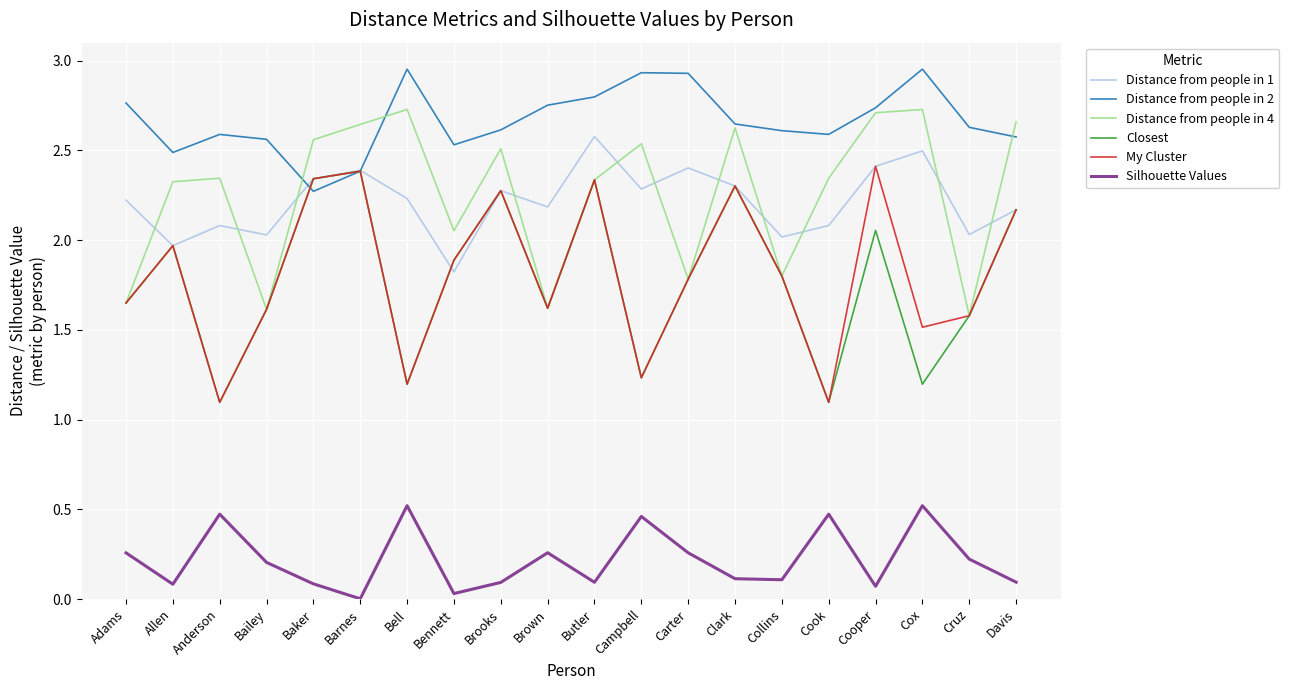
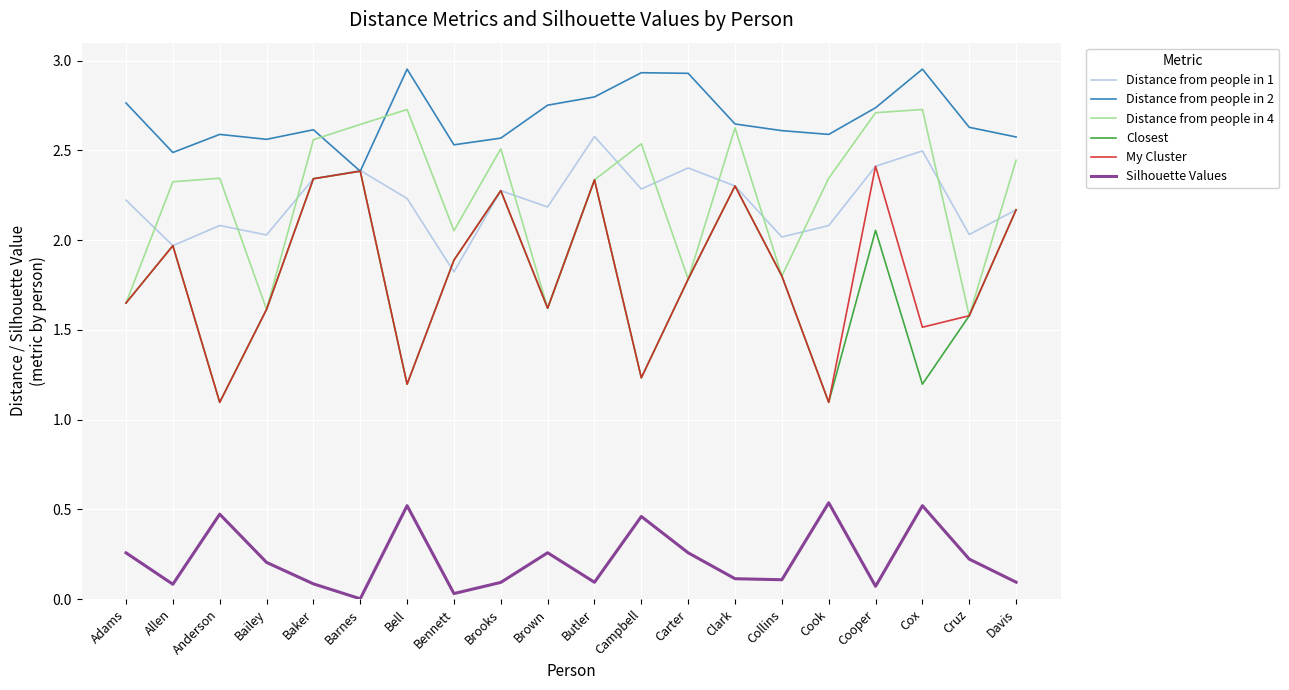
  {
    "Distance from people in 1": {
      "Adams": 2.22,
      "Anderson": 2.08,
      "Bailey": 2.03,
      "Bell": 2.23,
      "Bennett": 1.82,
      "Brown": 2.18,
      "Butler": 2.58,
      "Campbell": 2.28,
      "Carter": 2.40,
      "Collins": 2.02,
      "Cook": 2.08,
      "Cox": 2.50,
      "Cruz": 2.03
    },
    "Distance from people in 2": {
      "Adams": 2.76,
      "Allen": 2.49,
      "Anderson": 2.59,
      "Bailey": 2.56,
-     "Baker": 2.27,
+     "Baker": 2.61,
      "Bell": 2.95,
      "Bennett": 2.53,
-     "Brooks": 2.61,
+     "Brooks": 2.57,
      "Brown": 2.75,
      "Butler": 2.80,
      "Campbell": 2.93,
      "Carter": 2.93,
      "Clark": 2.65,
      "Collins": 2.61,
      "Cook": 2.59,
      "Cooper": 2.74,
      "Cox": 2.95,
      "Cruz": 2.63,
      "Davis": 2.57
    },
    "Distance from people in 4": {
      "Allen": 2.33,
      "Anderson": 2.34,
      "Baker": 2.56,
      "Barnes": 2.64,
      "Bell": 2.73,
      "Bennett": 2.05,
      "Brooks": 2.51,
      "Campbell": 2.54,
      "Clark": 2.63,
      "Cook": 2.34,
      "Cooper": 2.71,
      "Cox": 2.73,
-     "Davis": 2.66
+     "Davis": 2.44
    },
    "Closest": {
      "Cooper": 2.05,
      "Cox": 1.20
    },
    "My Cluster": {
      "Cox": 1.51
    },
    "Silhouette Values": {
      "Adams": 0.26,
      "Allen": 0.08,
      "Anderson": 0.47,
      "Bailey": 0.20,
      "Baker": 0.08,
      "Barnes": 0.00,
      "Bell": 0.52,
      "Bennett": 0.03,
      "Brooks": 0.09,
      "Brown": 0.26,
      "Butler": 0.09,
      "Campbell": 0.46,
      "Carter": 0.26,
      "Clark": 0.11,
      "Collins": 0.11,
-     "Cook": 0.47,
+     "Cook": 0.54,
      "Cooper": 0.07,
      "Cox": 0.52,
      "Cruz": 0.22,
      "Davis": 0.09
    }
  }
